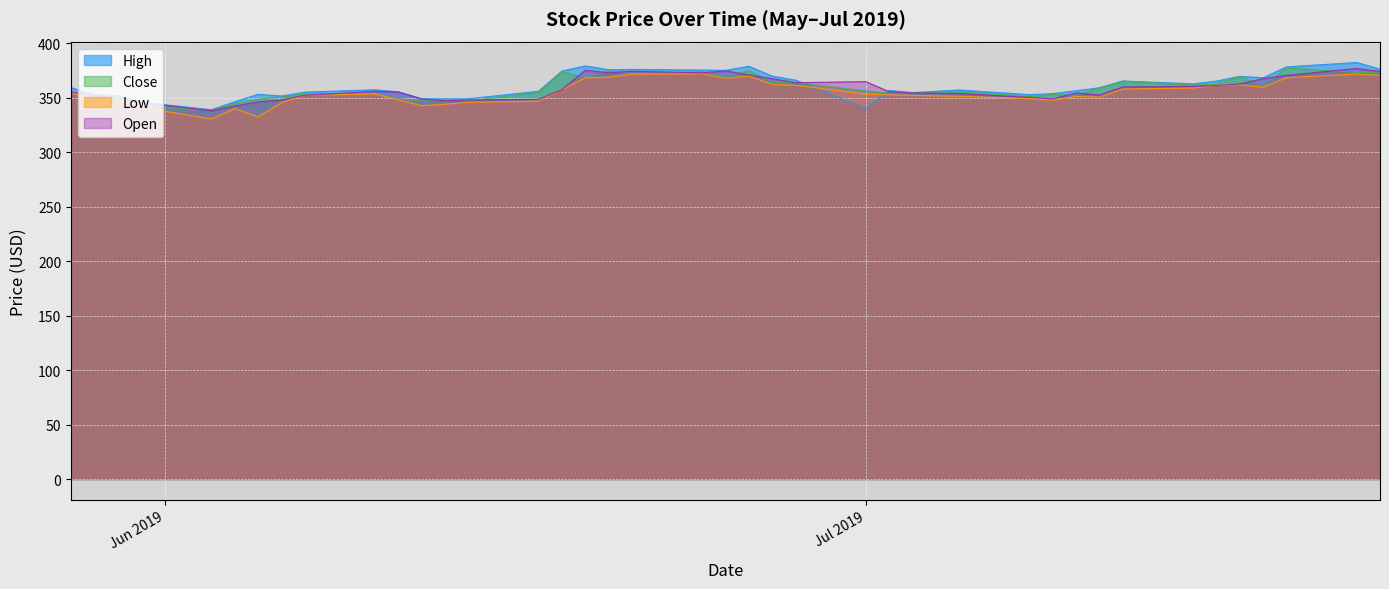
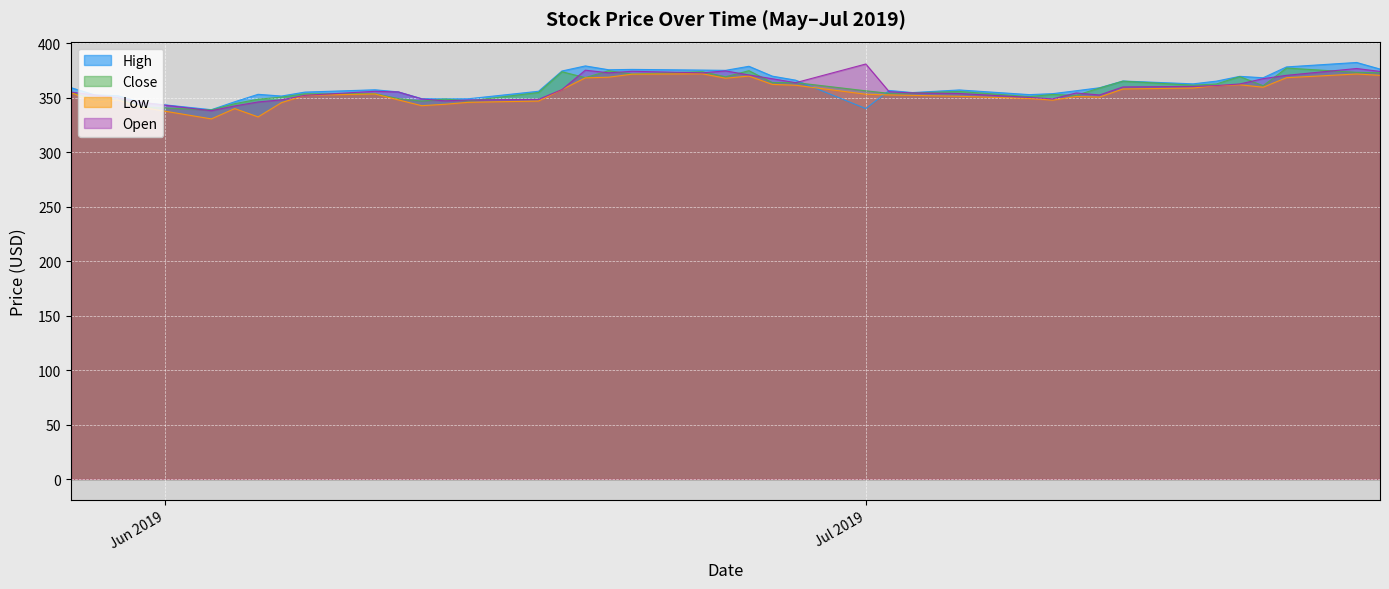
  {
    "High": {
      "Jul 2019": 340
    },
    "Close": {
      "Jul 2019": 356
    },
    "Low": {
      "Jul 2019": 353
    },
    "Open": {
-     "Jul 2019": 365
+     "Jul 2019": 381
    }
  }
